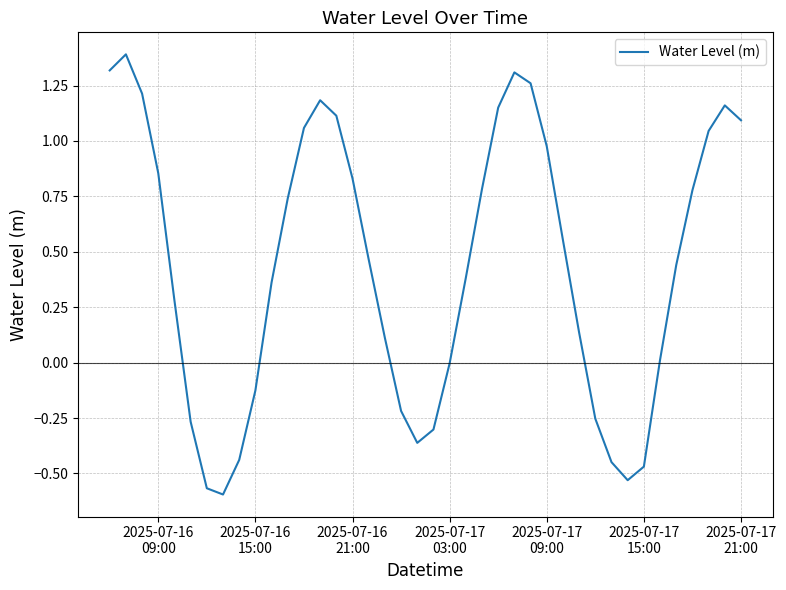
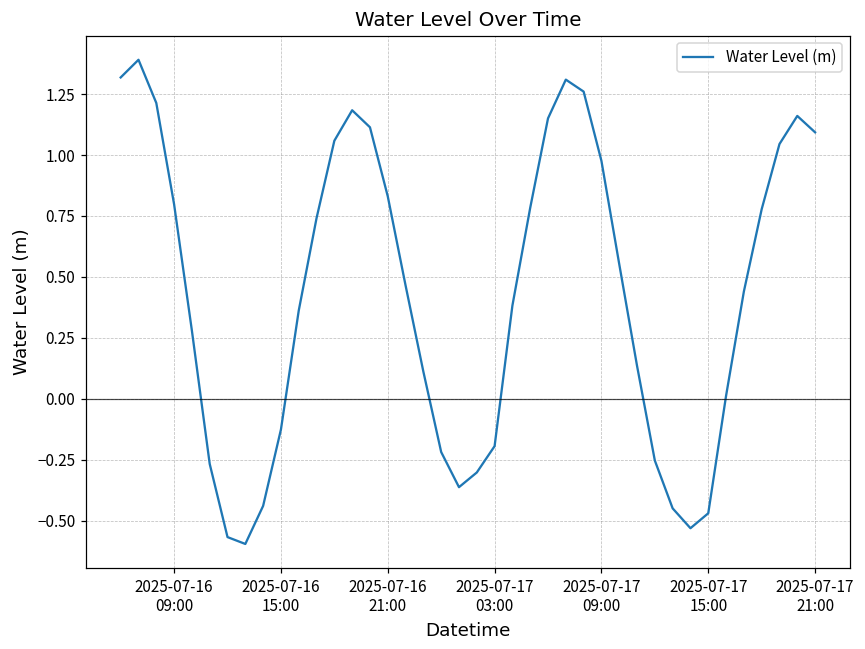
  {
-   "2025-07-16 09:00": 0.85,
+   "2025-07-16 09:00": 0.80,
    "2025-07-16 15:00": -0.13,
    "2025-07-16 21:00": 0.83,
-   "2025-07-17 03:00": 0.00,
+   "2025-07-17 03:00": -0.19,
    "2025-07-17 09:00": 0.98,
    "2025-07-17 15:00": -0.47,
    "2025-07-17 21:00": 1.09
  }
